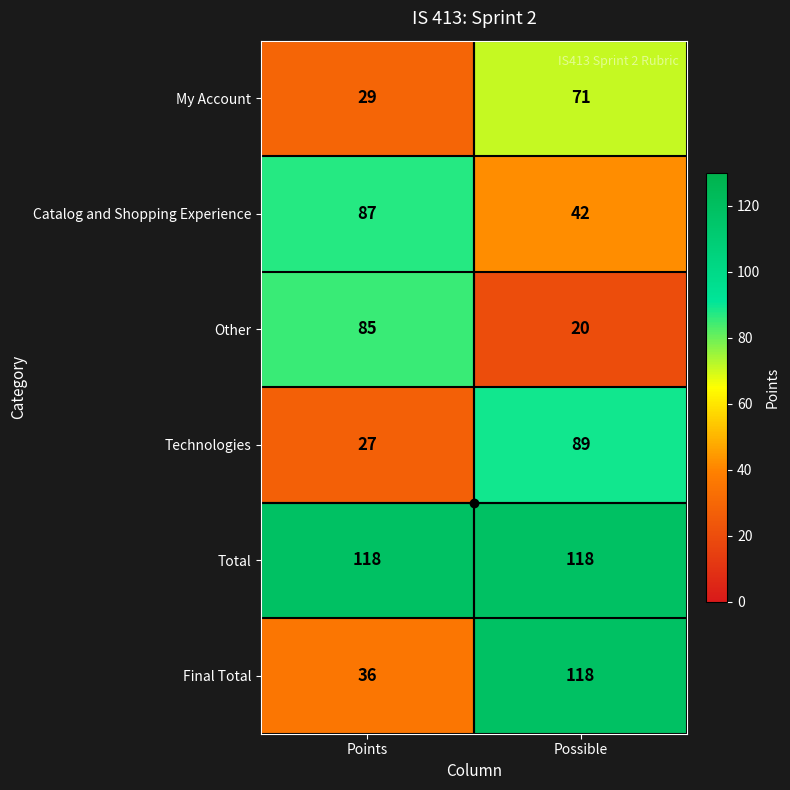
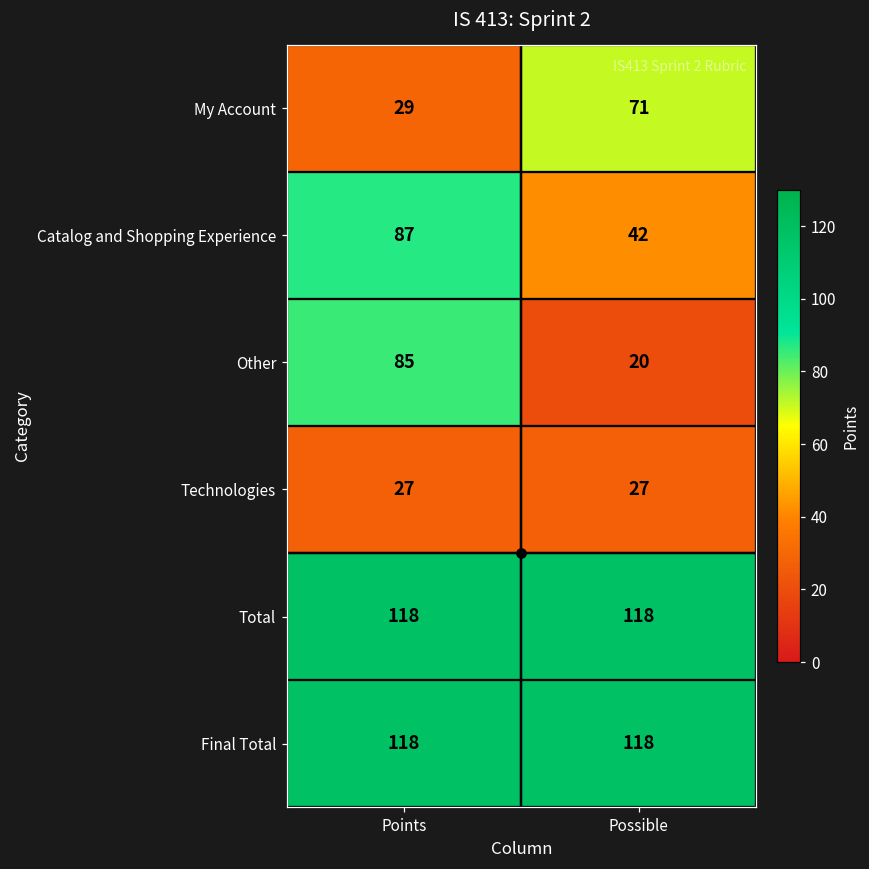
  {
    "My Account": {
      "Points": 29
    },
    "Catalog and Shopping Experience": {
      "Points": 87,
      "Possible": 42
    },
    "Other": {
      "Points": 85,
      "Possible": 20
    },
    "Technologies": {
      "Points": 27,
-     "Possible": 89
+     "Possible": 27
    },
    "Total": {
      "Points": 118,
      "Possible": 118
    },
    "Final Total": {
-     "Points": 36,
+     "Points": 118,
      "Possible": 118
    }
  }
